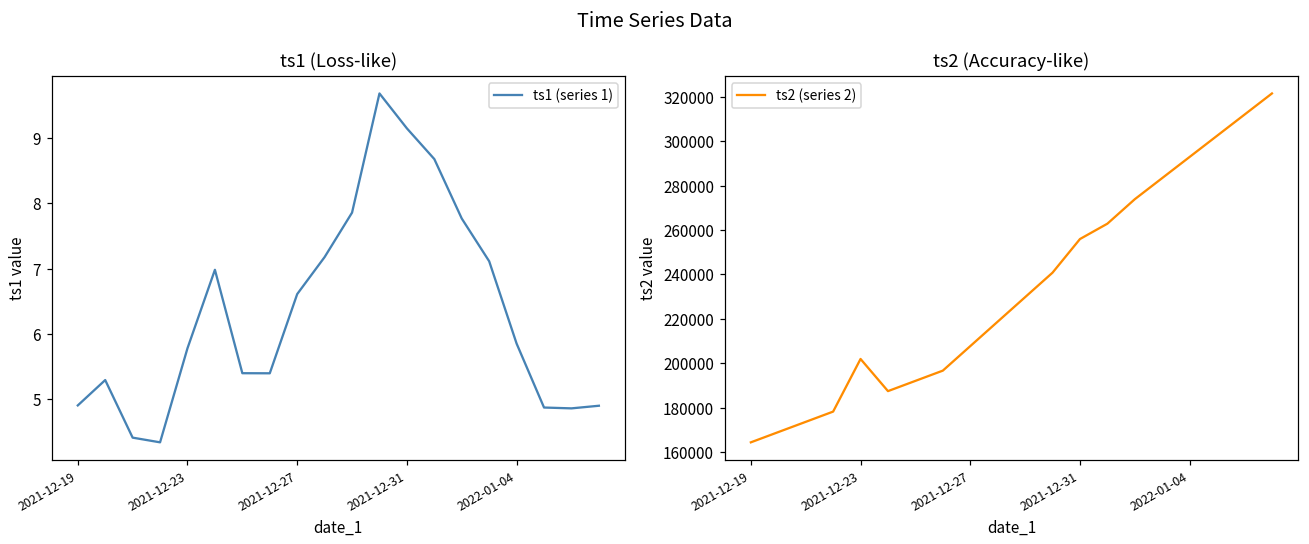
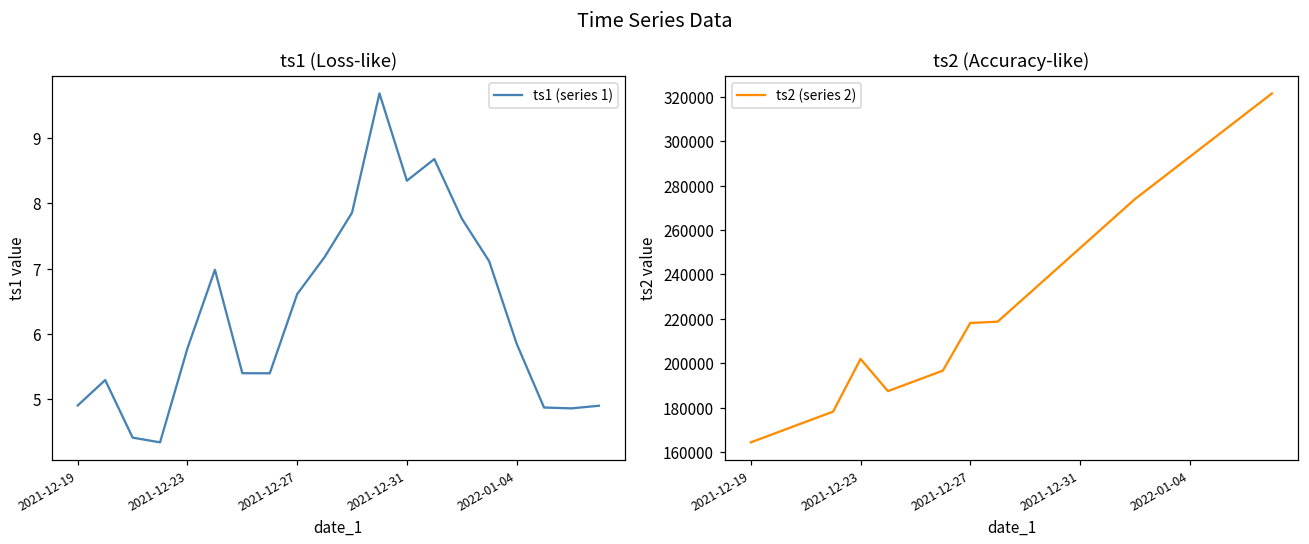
  {
    "ts1 (Loss-like)": {
      "2021-12-19": 4.9,
      "2021-12-23": 5.8,
      "2021-12-27": 6.6,
-     "2021-12-31": 9.1,
+     "2021-12-31": 8.3,
      "2022-01-04": 5.9
    },
    "ts2 (Accuracy-like)": {
      "2021-12-19": 164000,
      "2021-12-23": 202000,
-     "2021-12-27": 208000,
-     "2021-12-31": 256000,
+     "2021-12-27": 218000,
+     "2021-12-31": 252000,
      "2022-01-04": 293000
    }
  }
